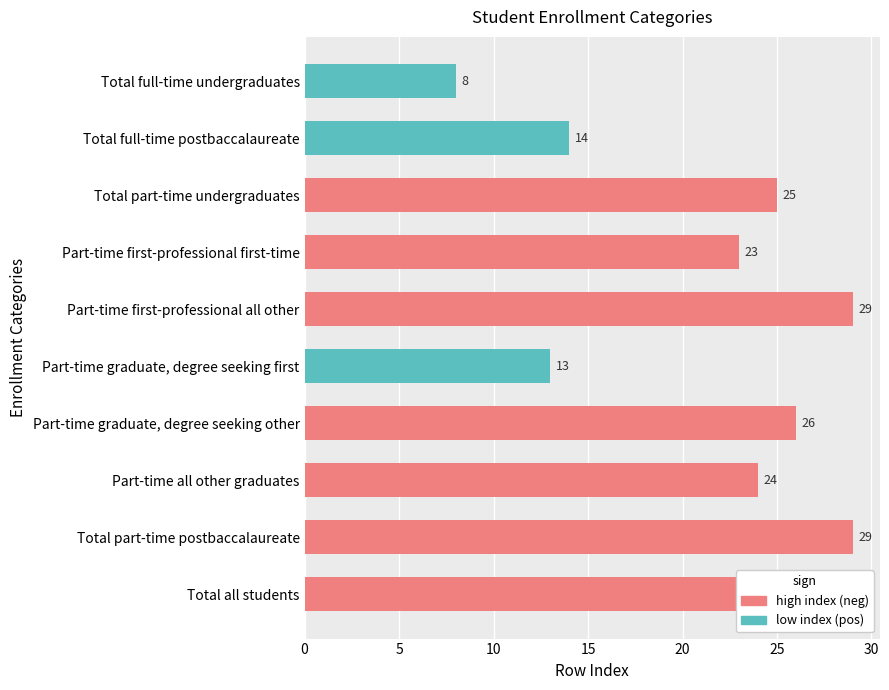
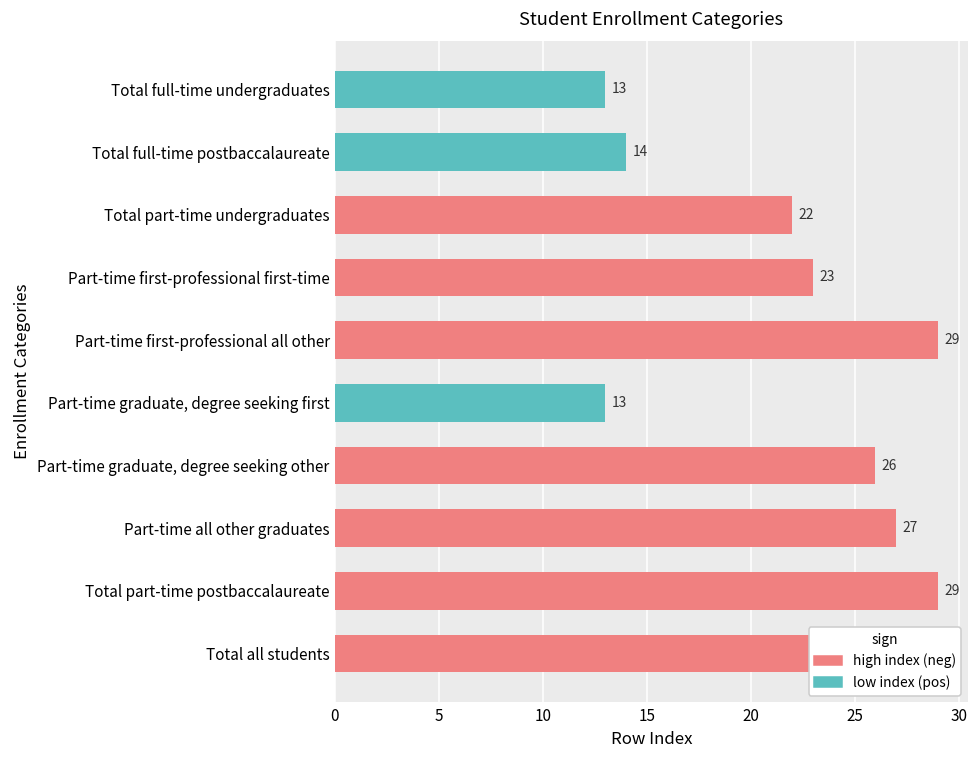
  {
-   "Total full-time undergraduates": 8,
+   "Total full-time undergraduates": 13,
    "Total full-time postbaccalaureate": 14,
-   "Total part-time undergraduates": 25,
+   "Total part-time undergraduates": 22,
    "Part-time first-professional first-time": 23,
    "Part-time first-professional all other": 29,
    "Part-time graduate, degree seeking first": 13,
    "Part-time graduate, degree seeking other": 26,
-   "Part-time all other graduates": 24,
+   "Part-time all other graduates": 27,
    "Total part-time postbaccalaureate": 29
  }
